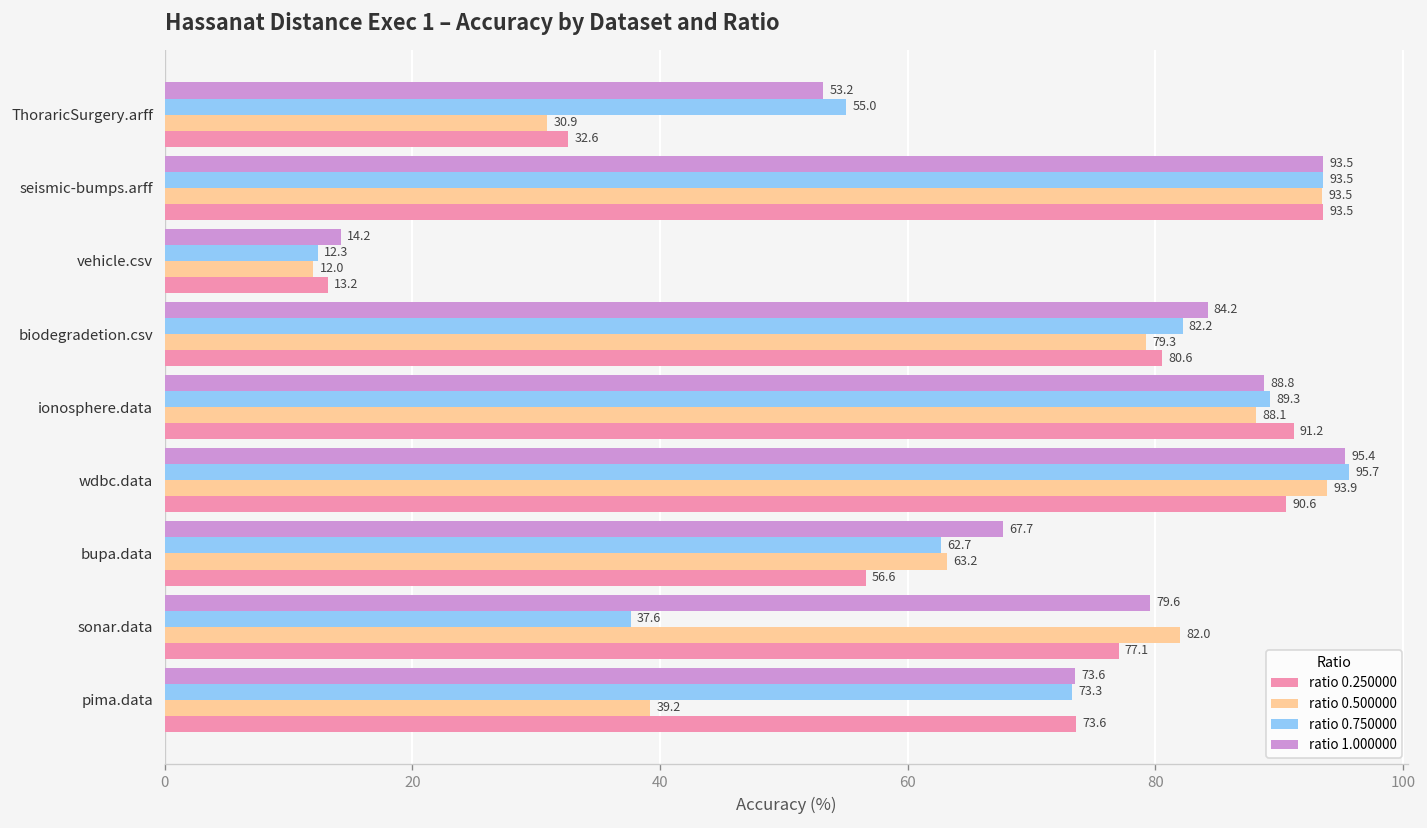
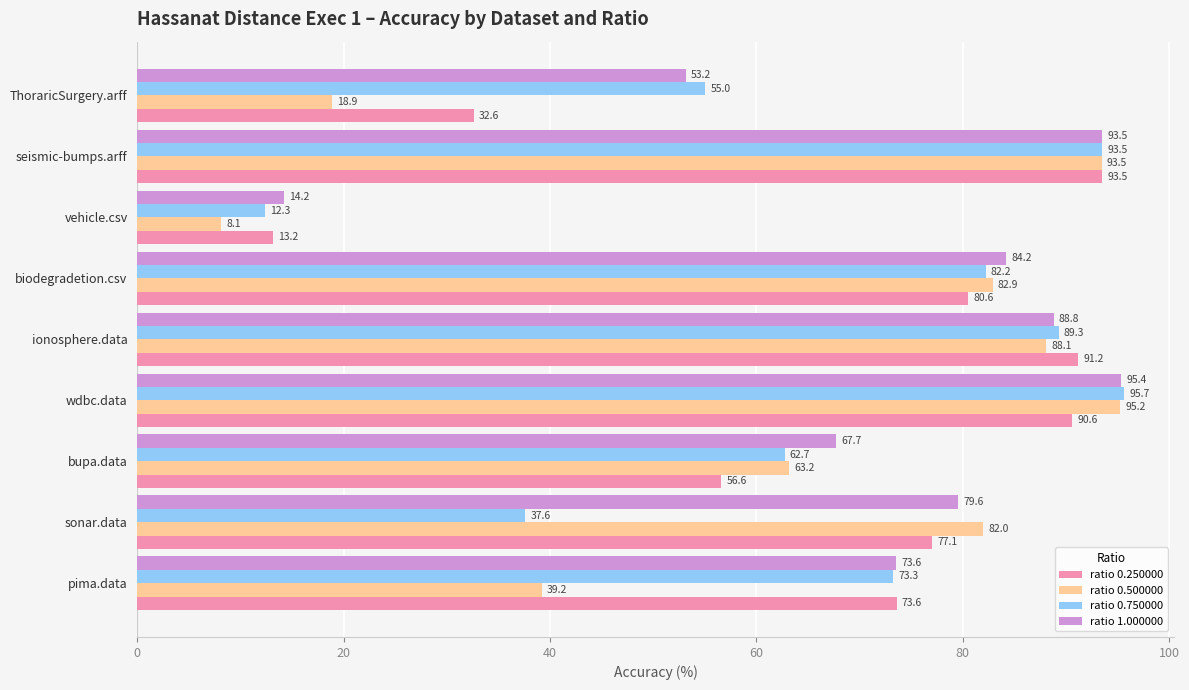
  {
    "ratio 0.500000": {
-     "ThoraricSurgery.arff": 30.9,
+     "ThoraricSurgery.arff": 18.9,
      "seismic-bumps.arff": 93.5,
-     "vehicle.csv": 12.0,
-     "biodegradetion.csv": 79.3,
+     "vehicle.csv": 8.1,
+     "biodegradetion.csv": 82.9,
      "ionosphere.data": 88.1,
-     "wdbc.data": 93.9,
+     "wdbc.data": 95.2,
      "bupa.data": 63.2,
      "sonar.data": 82.0,
      "pima.data": 39.2
    },
    "ratio 0.750000": {
      "ThoraricSurgery.arff": 55.0,
      "seismic-bumps.arff": 93.5,
      "vehicle.csv": 12.3,
      "biodegradetion.csv": 82.2,
      "ionosphere.data": 89.3,
      "wdbc.data": 95.7,
      "bupa.data": 62.7,
      "sonar.data": 37.6,
      "pima.data": 73.3
    }
  }
